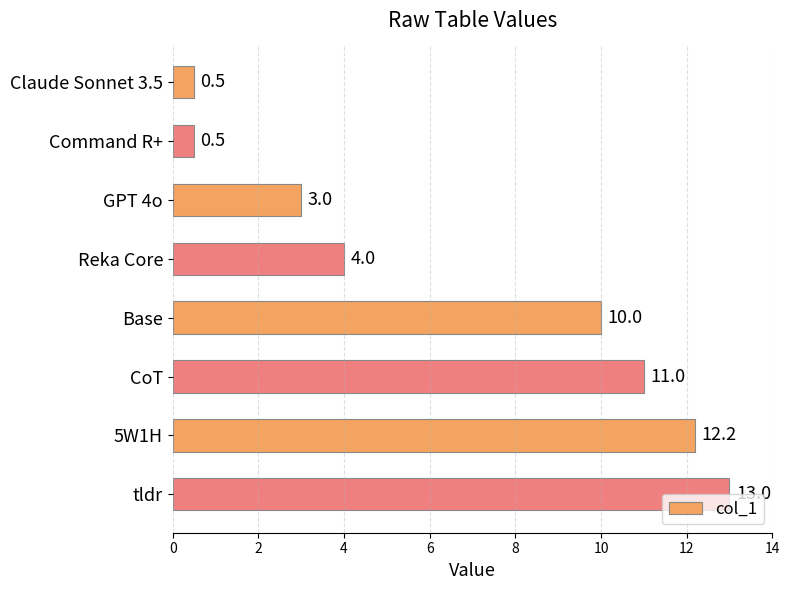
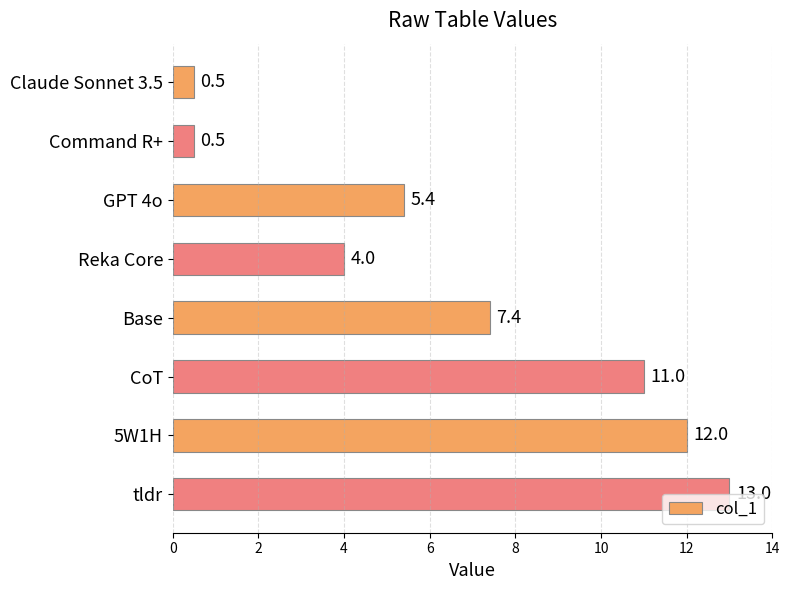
  {
    "Claude Sonnet 3.5": 0.5,
    "Command R+": 0.5,
-   "GPT 4o": 3.0,
+   "GPT 4o": 5.4,
    "Reka Core": 4.0,
-   "Base": 10.0,
+   "Base": 7.4,
    "CoT": 11.0,
-   "5W1H": 12.2
+   "5W1H": 12.0
  }
